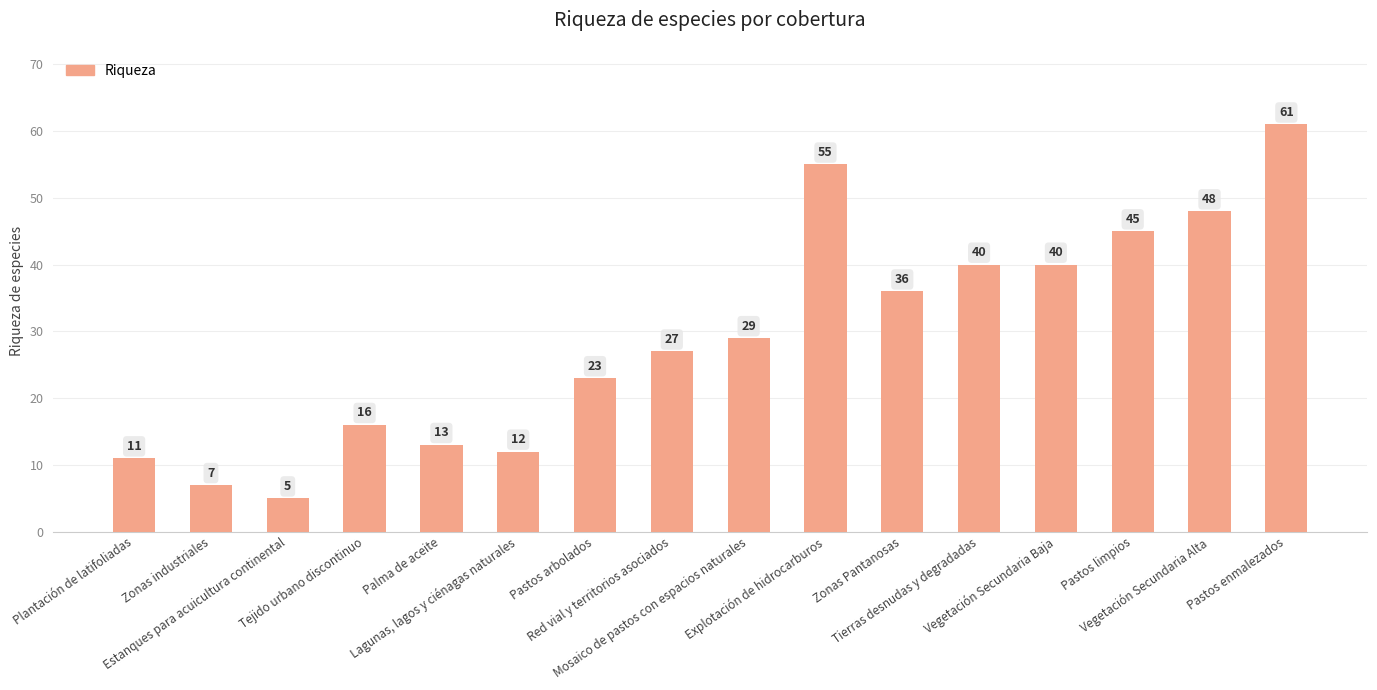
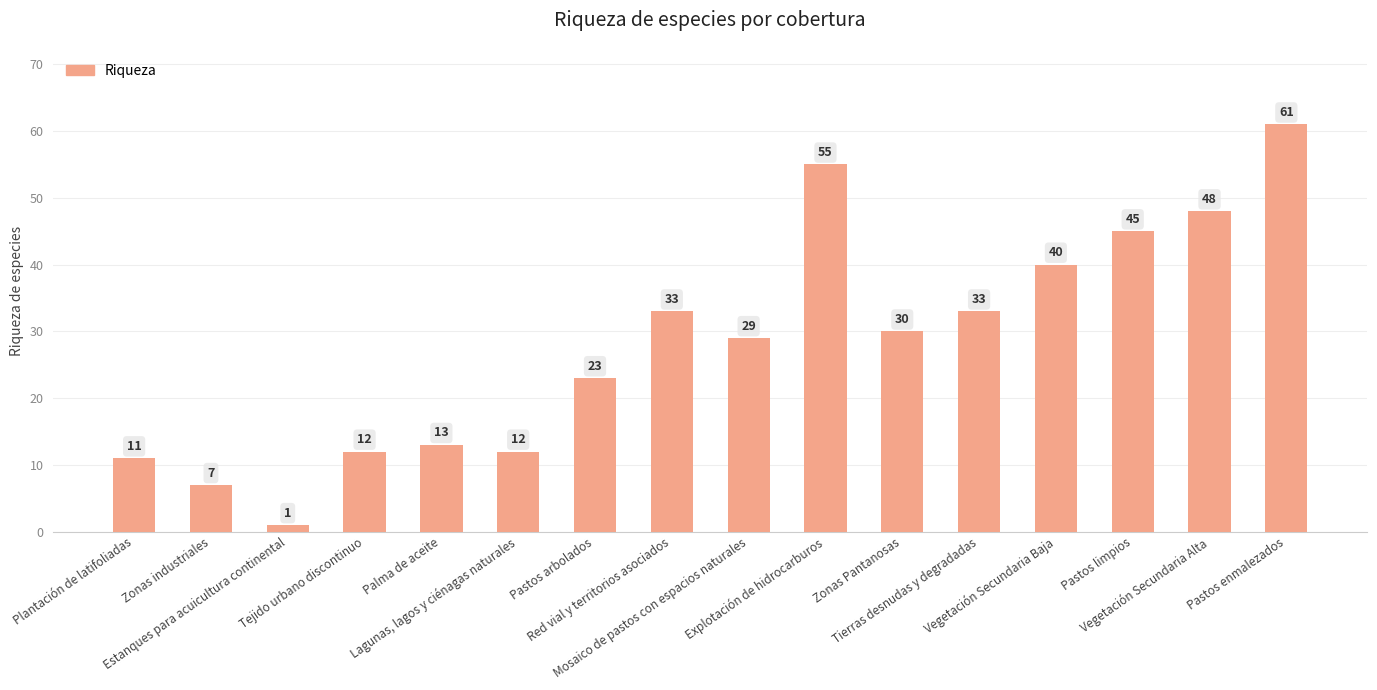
  {
-   "Estanques para acuicultura continental": 5,
-   "Tejido urbano discontinuo": 16,
-   "Red vial y territorios asociados": 27,
-   "Zonas Pantanosas": 36,
-   "Tierras desnudas y degradadas": 40
+   "Estanques para acuicultura continental": 1,
+   "Tejido urbano discontinuo": 12,
+   "Red vial y territorios asociados": 33,
+   "Zonas Pantanosas": 30,
+   "Tierras desnudas y degradadas": 33
  }
